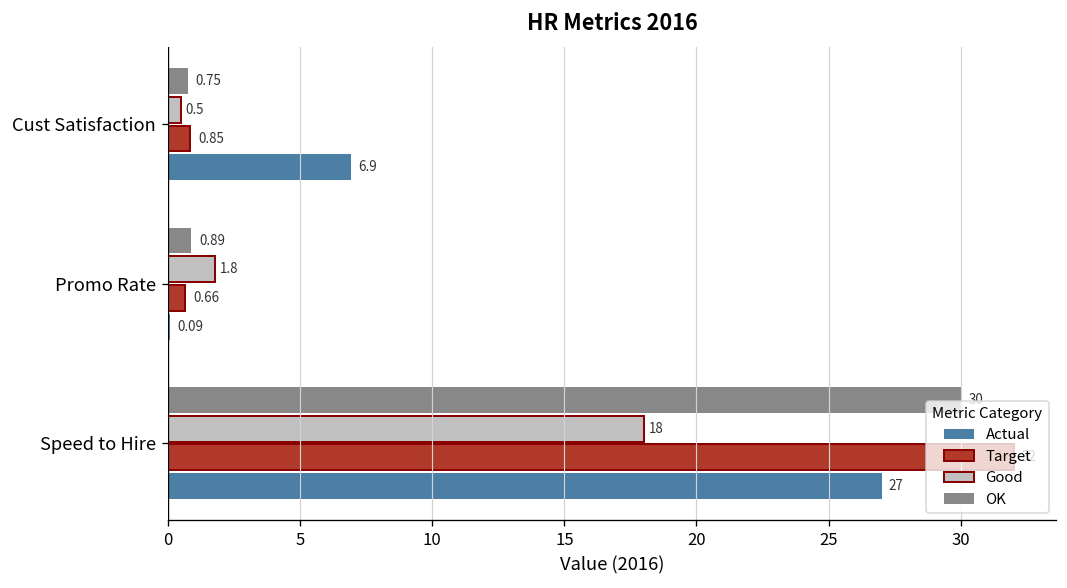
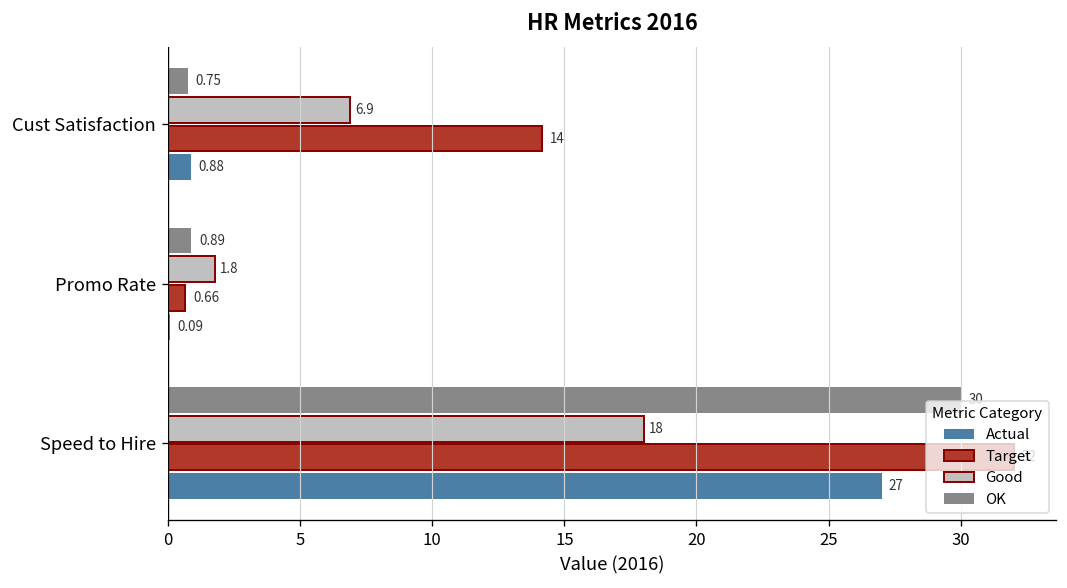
  {
    "Actual": {
-     "Cust Satisfaction": 6.9,
+     "Cust Satisfaction": 0.88,
      "Promo Rate": 0.09,
      "Speed to Hire": 27
    },
    "Target": {
-     "Cust Satisfaction": 0.85,
+     "Cust Satisfaction": 14,
      "Promo Rate": 0.66
    },
    "Good": {
-     "Cust Satisfaction": 0.5,
+     "Cust Satisfaction": 6.9,
      "Promo Rate": 1.8,
      "Speed to Hire": 18
    },
    "OK": {
      "Cust Satisfaction": 0.75,
      "Promo Rate": 0.89
    }
  }
